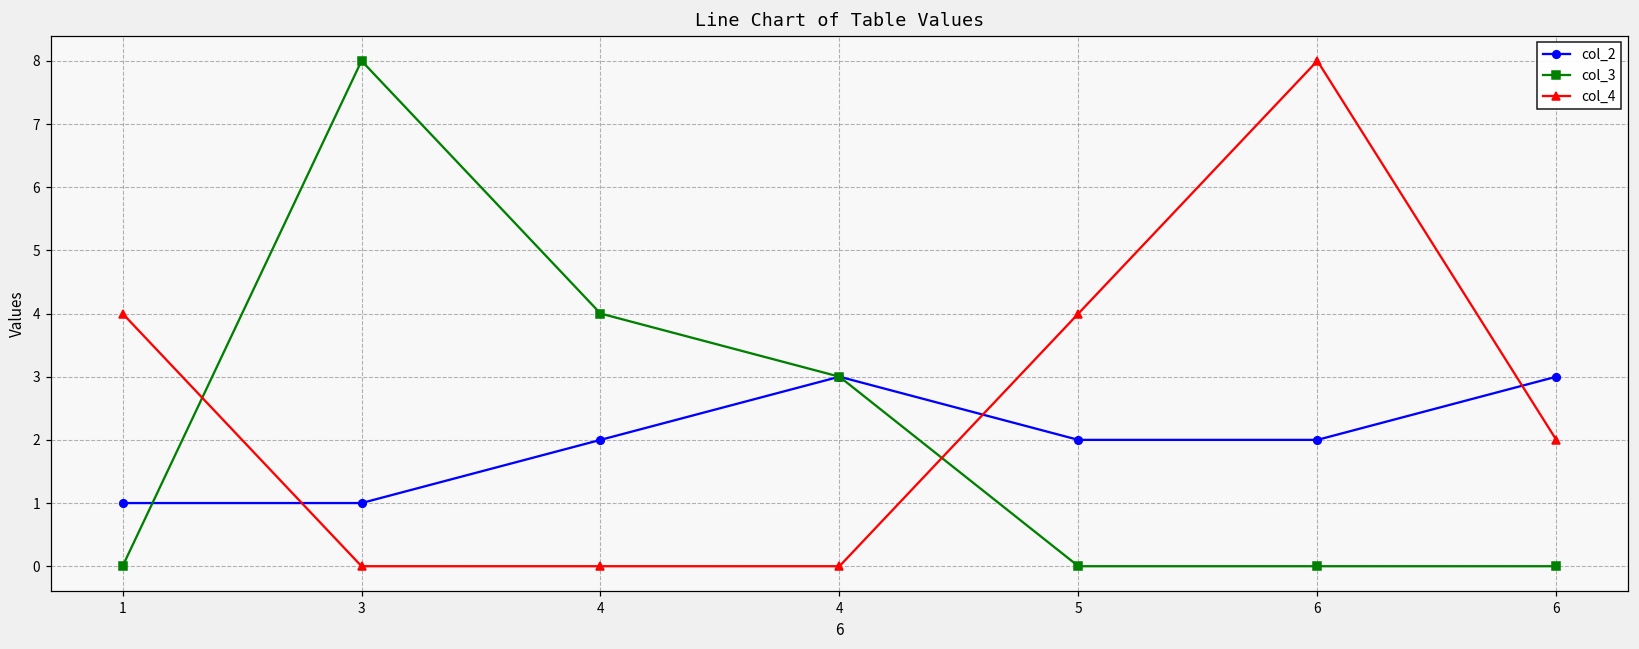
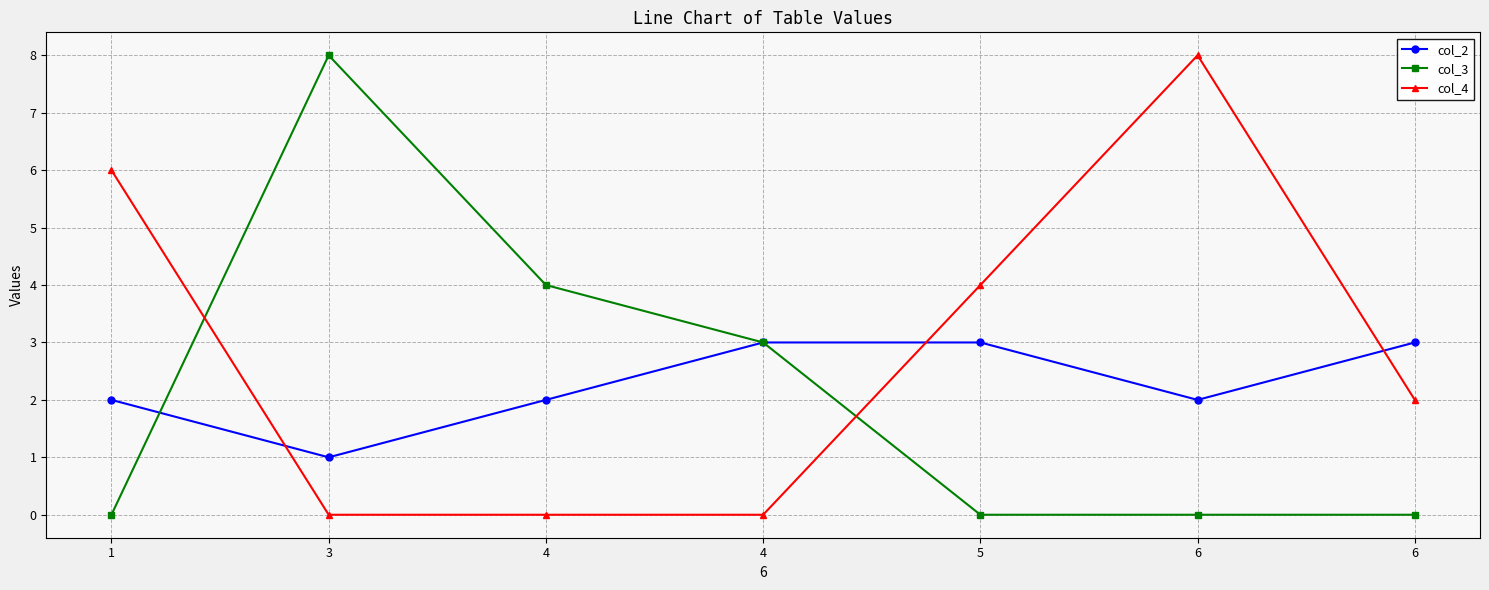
  {
    "col_2": {
-     "1": 1,
+     "1": 2,
      "3": 1,
-     "5": 2
+     "5": 3
    },
    "col_3": {
      "1": 0,
      "3": 8,
      "5": 0
    },
    "col_4": {
-     "1": 4,
+     "1": 6,
      "3": 0,
      "5": 4
    }
  }
